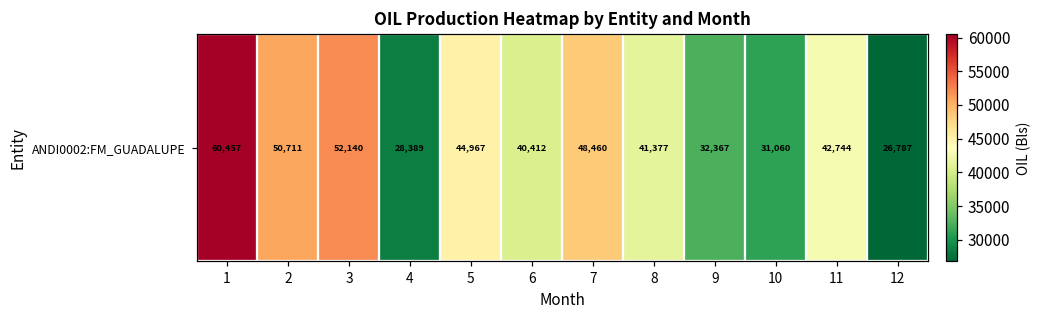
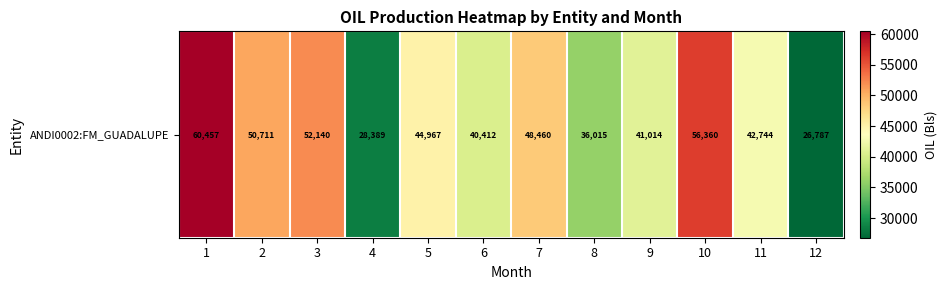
  {
    "ANDI0002:FM_GUADALUPE": {
      "1": "60,457",
      "2": "50,711",
      "3": "52,140",
      "4": "28,389",
      "5": "44,967",
      "6": "40,412",
      "7": "48,460",
-     "8": "41,377",
-     "9": "32,367",
-     "10": "31,060",
+     "8": "36,015",
+     "9": "41,014",
+     "10": "56,360",
      "11": "42,744",
      "12": "26,787"
    }
  }
